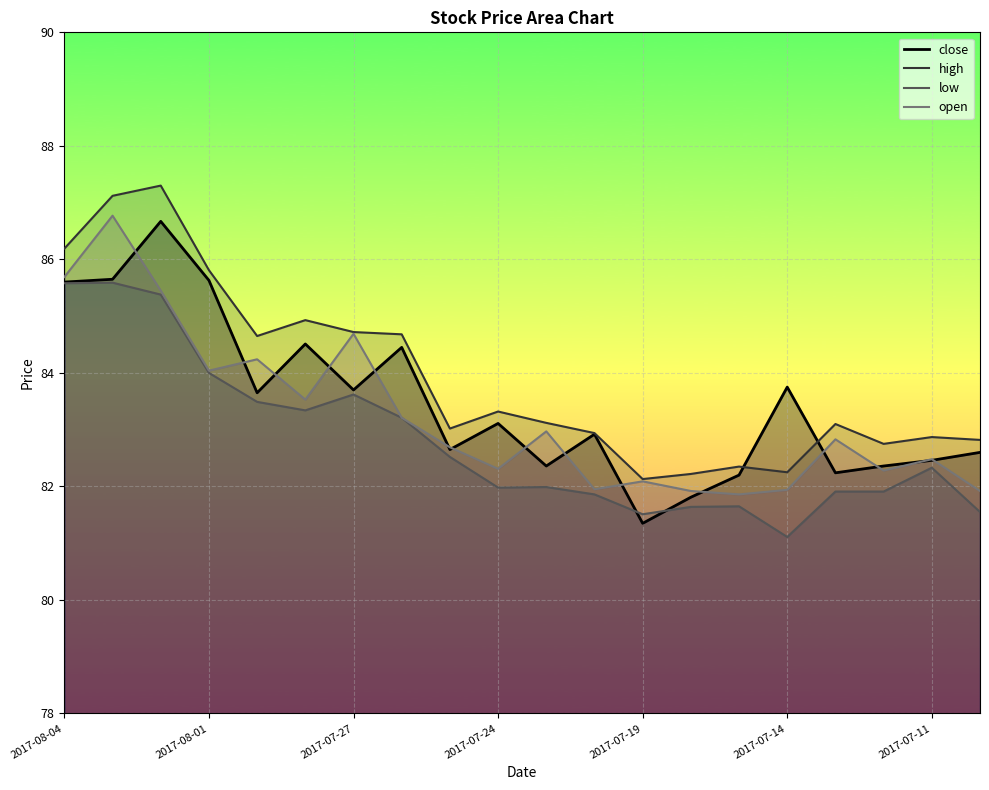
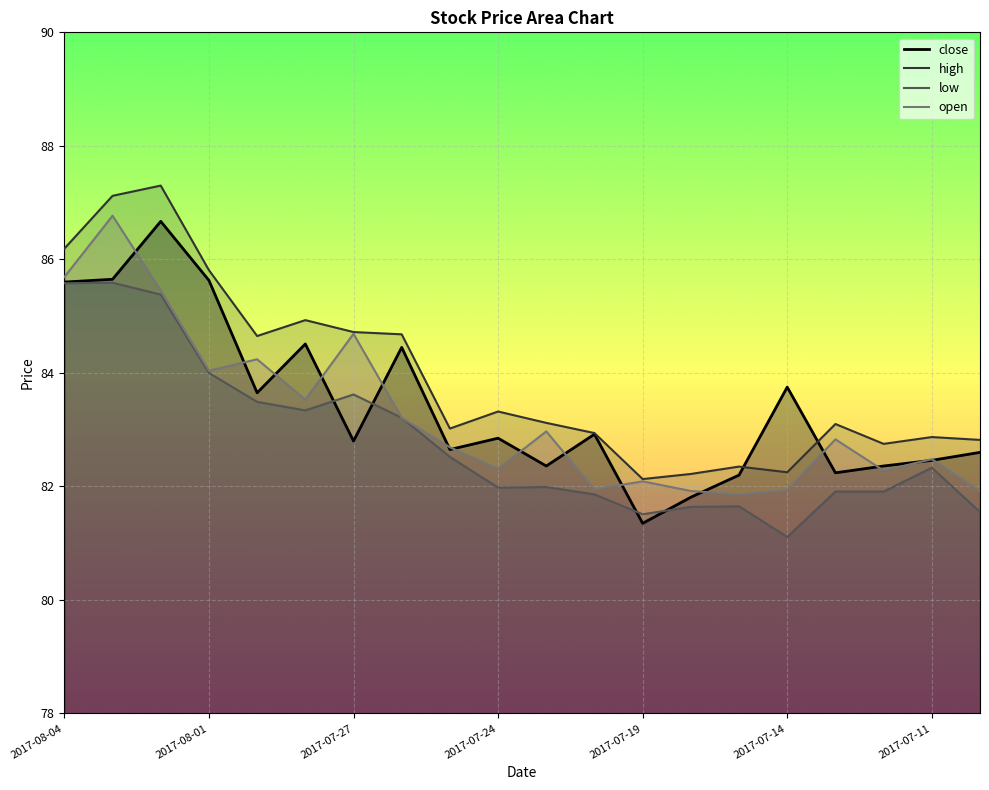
  {
    "close": {
      "2017-08-01": 85.6,
-     "2017-07-27": 83.7,
-     "2017-07-24": 83.1,
+     "2017-07-27": 82.8,
+     "2017-07-24": 82.9,
      "2017-07-19": 81.4,
      "2017-07-14": 83.8
    }
  }
